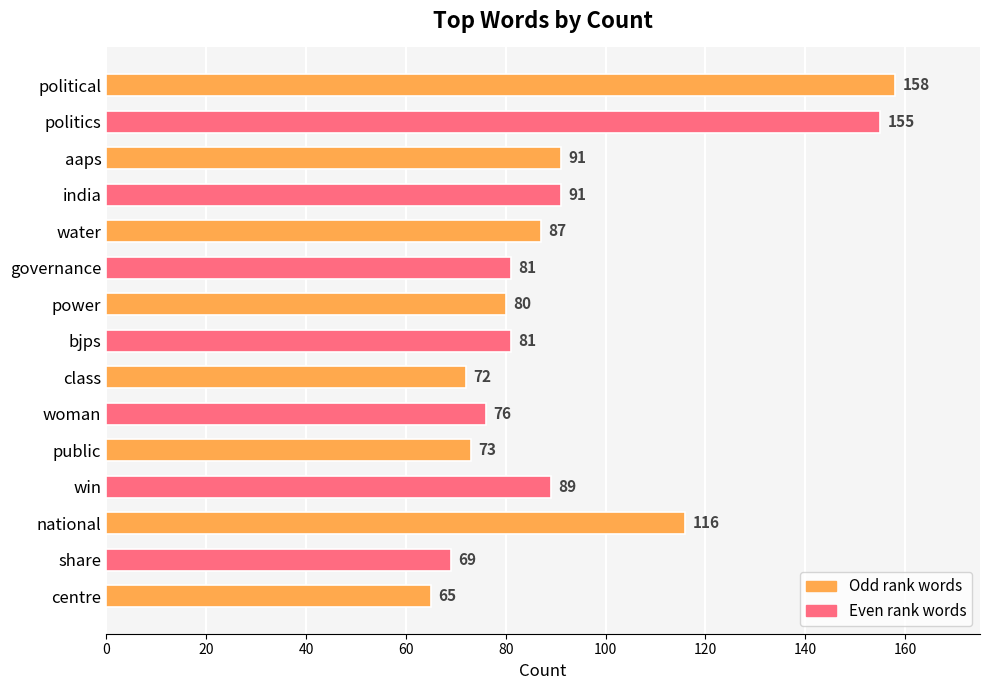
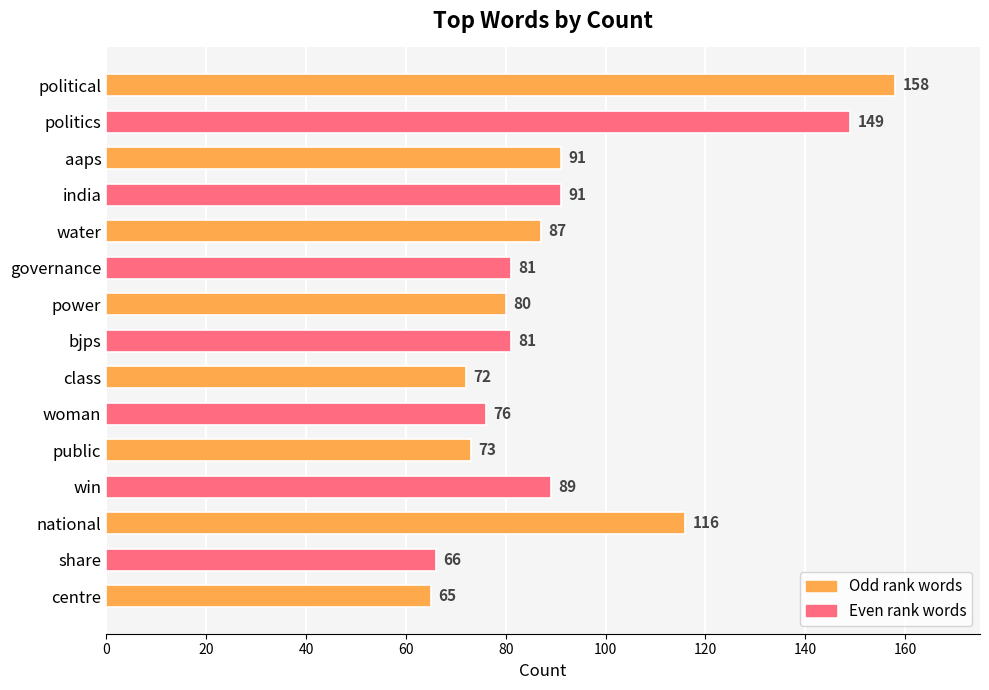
  {
    "political": 158,
-   "politics": 155,
+   "politics": 149,
    "aaps": 91,
    "india": 91,
    "water": 87,
    "governance": 81,
    "power": 80,
    "bjps": 81,
    "class": 72,
    "woman": 76,
    "public": 73,
    "win": 89,
    "national": 116,
-   "share": 69,
+   "share": 66,
    "centre": 65
  }
